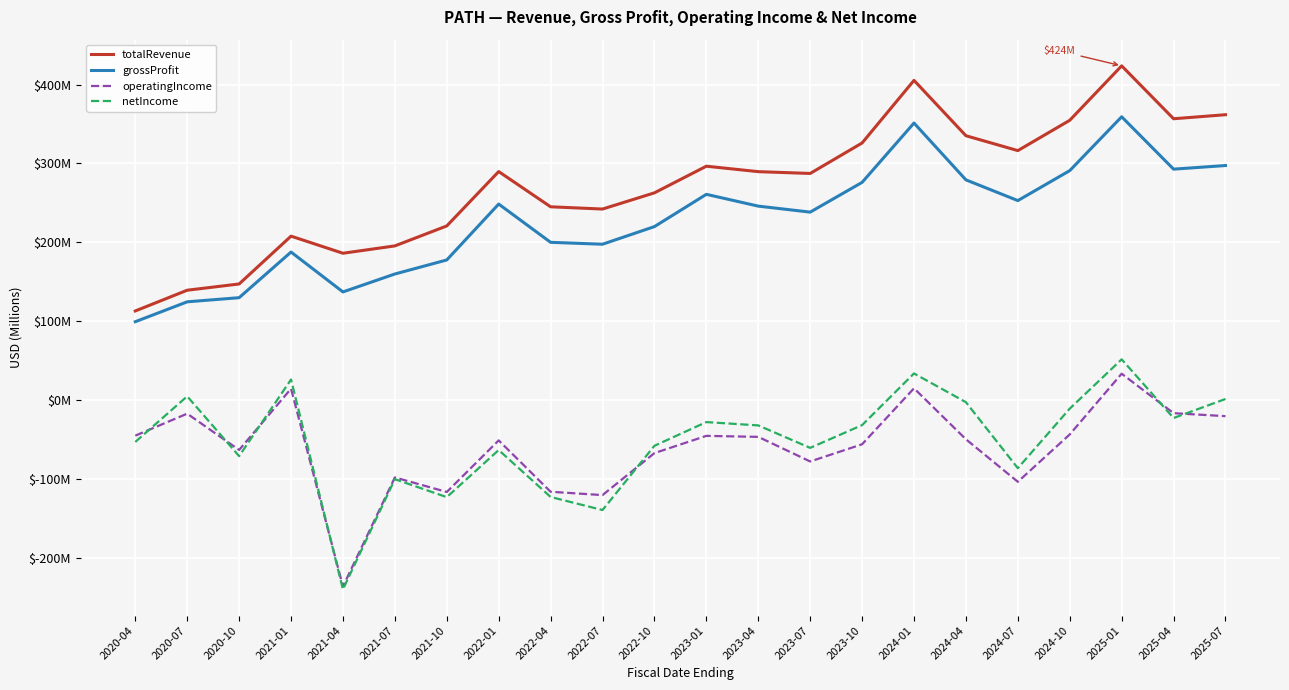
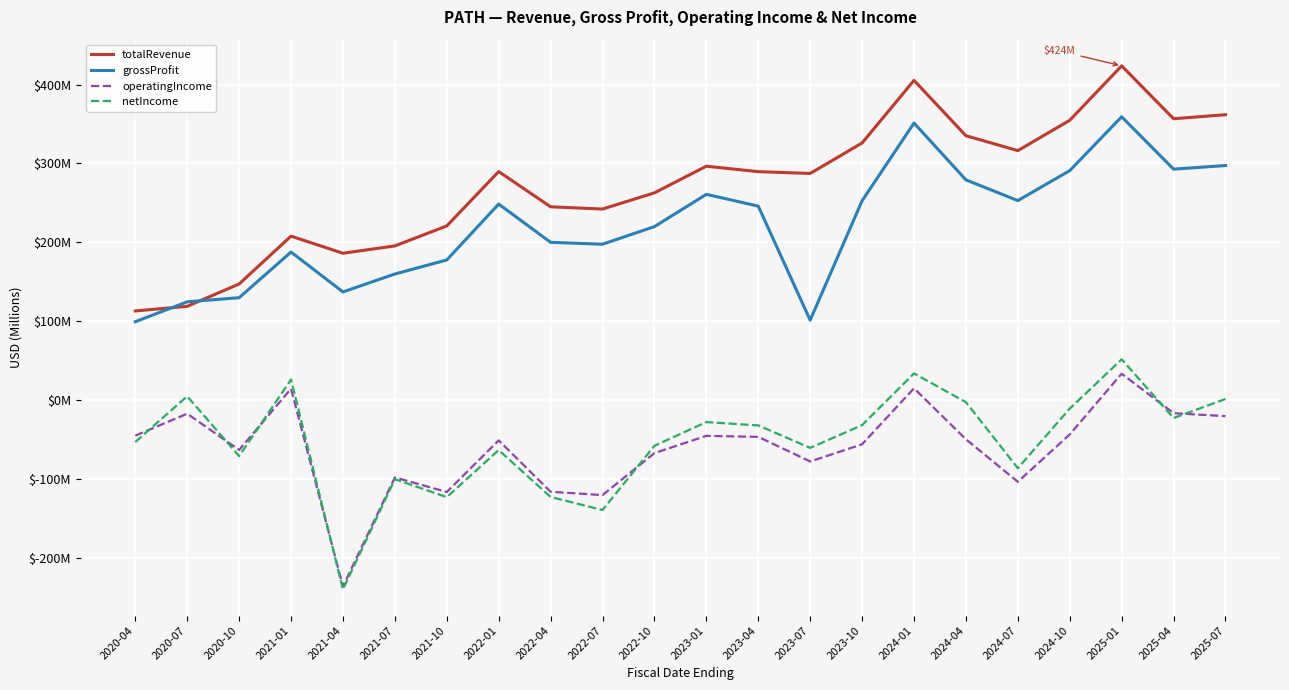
  {
    "totalRevenue": {
      "2020-04": "$110000000",
-     "2020-07": "$140000000",
+     "2020-07": "$120000000",
      "2020-10": "$150000000",
      "2021-01": "$210000000",
      "2021-04": "$190000000",
      "2021-07": "$200000000",
      "2021-10": "$220000000",
      "2022-01": "$290000000",
      "2022-04": "$250000000",
      "2022-07": "$240000000",
      "2022-10": "$260000000",
      "2023-01": "$300000000",
      "2023-04": "$290000000",
      "2023-07": "$290000000",
      "2023-10": "$330000000",
      "2024-01": "$410000000",
      "2024-04": "$340000000",
      "2024-07": "$320000000",
      "2024-10": "$350000000",
      "2025-04": "$360000000",
      "2025-07": "$360000000"
    },
    "grossProfit": {
      "2020-04": "$100000000",
      "2020-07": "$120000000",
      "2020-10": "$130000000",
      "2021-01": "$190000000",
      "2021-04": "$140000000",
      "2021-07": "$160000000",
      "2021-10": "$180000000",
      "2022-01": "$250000000",
      "2022-04": "$200000000",
      "2022-07": "$200000000",
      "2022-10": "$220000000",
      "2023-01": "$260000000",
      "2023-04": "$250000000",
-     "2023-07": "$240000000",
-     "2023-10": "$280000000",
+     "2023-07": "$100000000",
+     "2023-10": "$250000000",
      "2024-01": "$350000000",
      "2024-04": "$280000000",
      "2024-07": "$250000000",
      "2024-10": "$290000000",
      "2025-01": "$360000000",
      "2025-04": "$290000000",
      "2025-07": "$300000000"
    },
    "operatingIncome": {
      "2020-04": "$-40000000",
      "2020-07": "$-20000000",
      "2020-10": "$-60000000",
      "2021-01": "$10000000",
      "2021-04": "$-240000000",
      "2021-10": "$-120000000",
      "2022-01": "$-50000000",
      "2022-04": "$-120000000",
      "2022-07": "$-120000000",
      "2022-10": "$-70000000",
      "2023-01": "$-50000000",
      "2023-04": "$-50000000",
      "2023-07": "$-80000000",
      "2023-10": "$-60000000",
      "2024-01": "$20000000",
      "2024-04": "$-50000000",
      "2024-07": "$-100000000",
      "2024-10": "$-40000000",
      "2025-01": "$30000000",
      "2025-04": "$-20000000",
      "2025-07": "$-20000000"
    },
    "netIncome": {
      "2020-04": "$-50000000",
      "2020-07": "$0",
      "2020-10": "$-70000000",
      "2021-01": "$30000000",
      "2021-04": "$-240000000",
      "2021-10": "$-120000000",
      "2022-01": "$-60000000",
      "2022-04": "$-120000000",
      "2022-07": "$-140000000",
      "2022-10": "$-60000000",
      "2023-01": "$-30000000",
      "2023-04": "$-30000000",
      "2023-07": "$-60000000",
      "2023-10": "$-30000000",
      "2024-01": "$30000000",
      "2024-04": "$0",
      "2024-07": "$-90000000",
      "2024-10": "$-10000000",
      "2025-01": "$50000000",
      "2025-04": "$-20000000",
      "2025-07": "$0"
    }
  }
